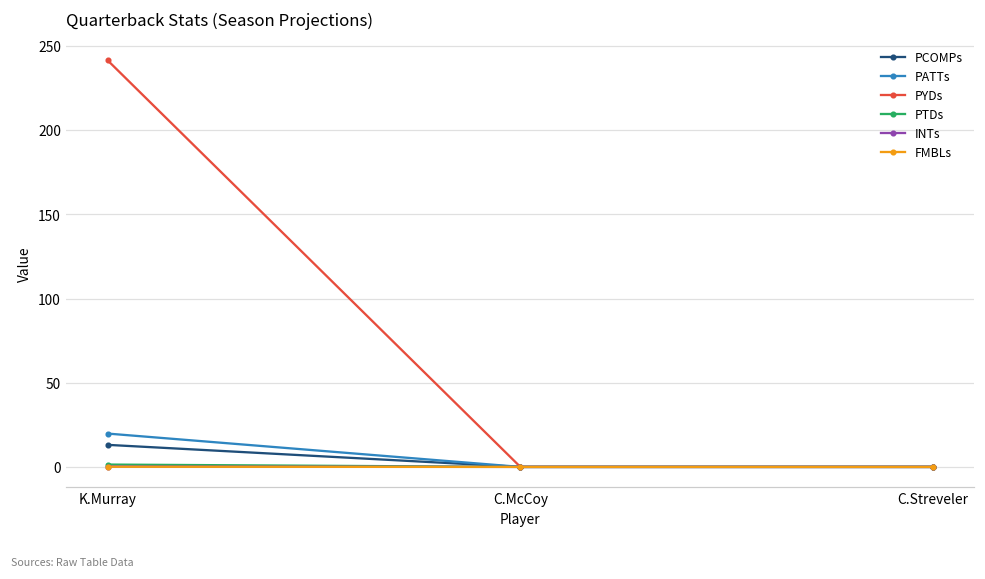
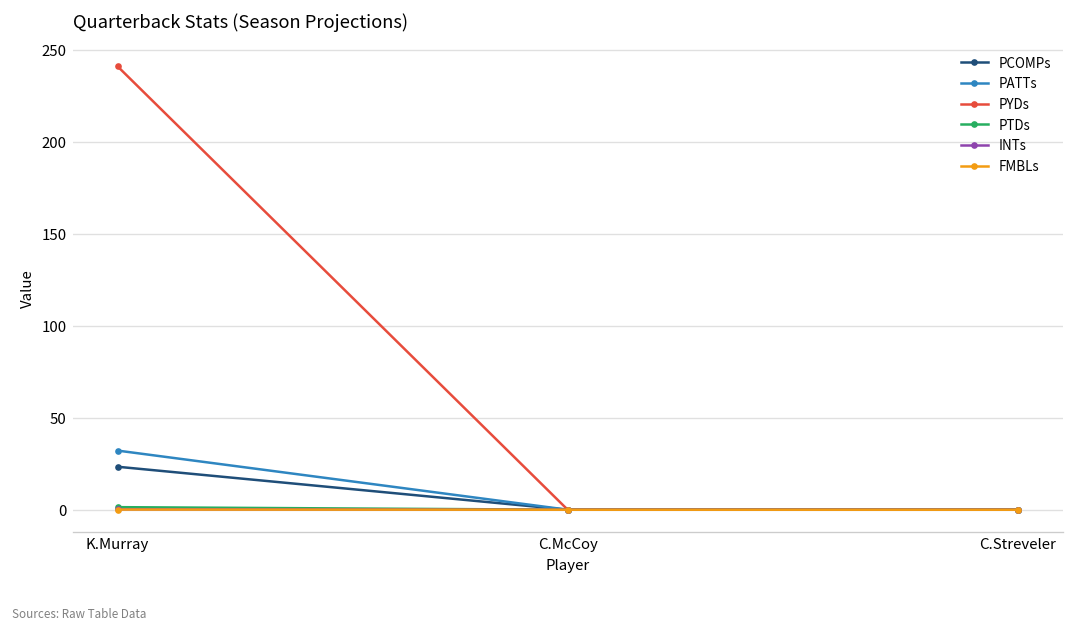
  {
    "PCOMPs": {
-     "K.Murray": 13
+     "K.Murray": 23
    },
    "PATTs": {
-     "K.Murray": 20
+     "K.Murray": 32
    },
    "PYDs": {
      "K.Murray": 241
    }
  }
